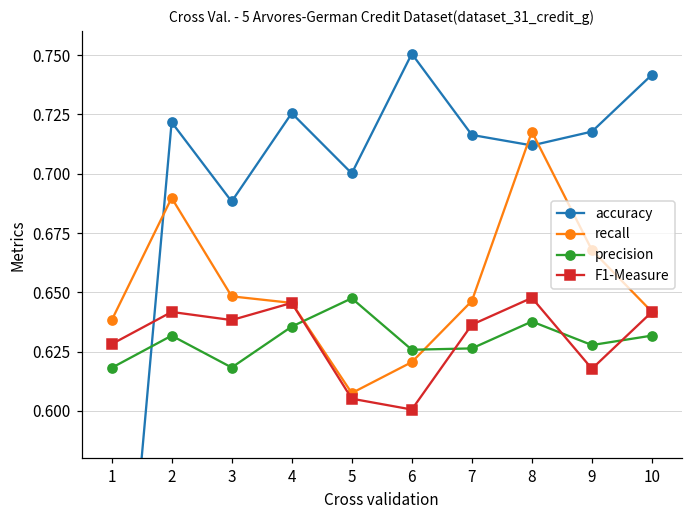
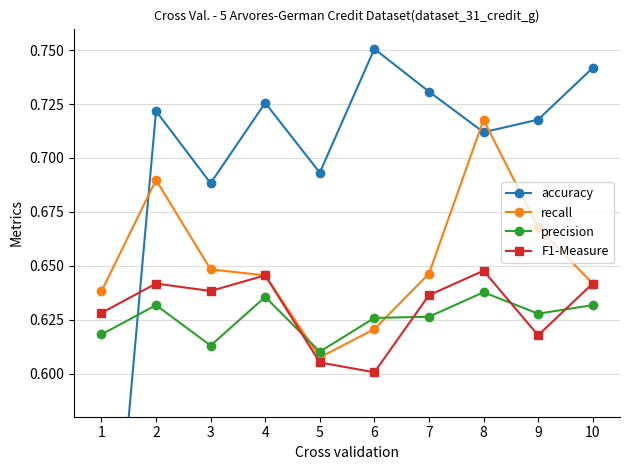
  {
    "accuracy": {
      "2": 0.722,
      "3": 0.688,
      "4": 0.726,
-     "5": 0.700,
+     "5": 0.693,
      "6": 0.751,
-     "7": 0.716,
+     "7": 0.731,
      "8": 0.712,
      "9": 0.718,
      "10": 0.742
    },
    "recall": {
      "1": 0.638,
      "2": 0.690,
      "3": 0.648,
      "5": 0.608,
      "6": 0.621,
      "7": 0.646,
      "8": 0.718
    },
    "precision": {
      "1": 0.618,
      "2": 0.632,
-     "3": 0.618,
+     "3": 0.613,
      "4": 0.636,
-     "5": 0.648,
+     "5": 0.610,
      "6": 0.626,
      "7": 0.626,
      "8": 0.638,
      "9": 0.628,
      "10": 0.632
    },
    "F1-Measure": {
      "1": 0.628,
      "2": 0.642,
      "3": 0.638,
      "5": 0.605,
      "6": 0.601,
      "7": 0.636,
      "8": 0.648,
      "9": 0.618
    }
  }
